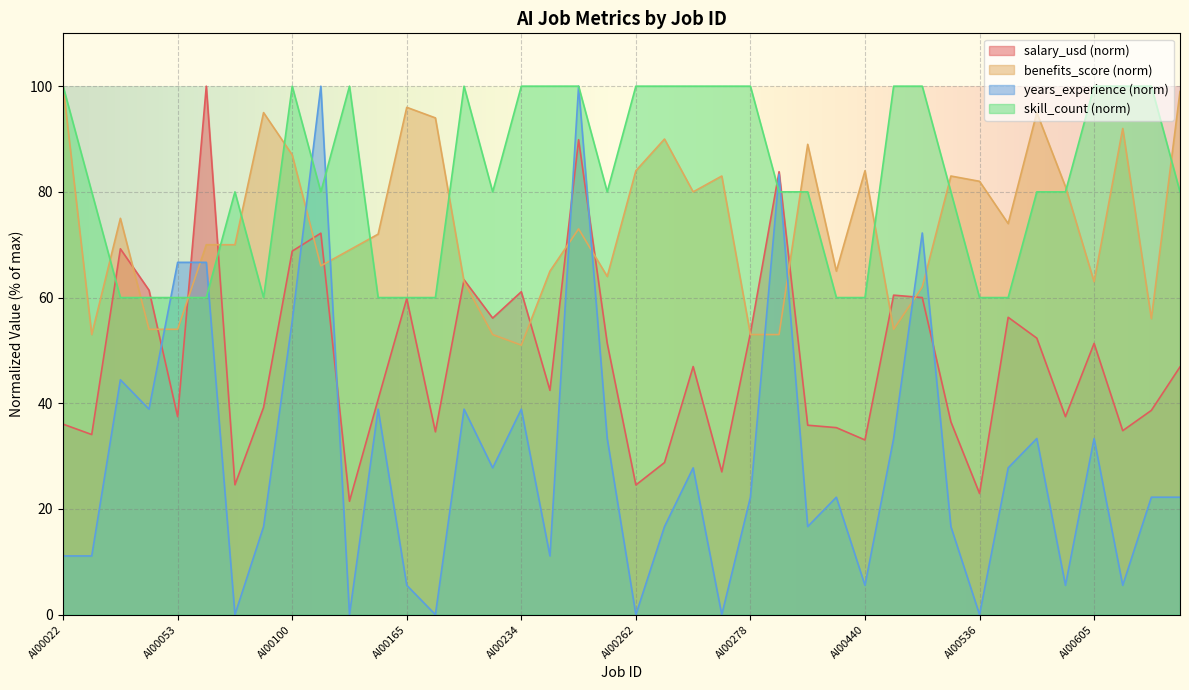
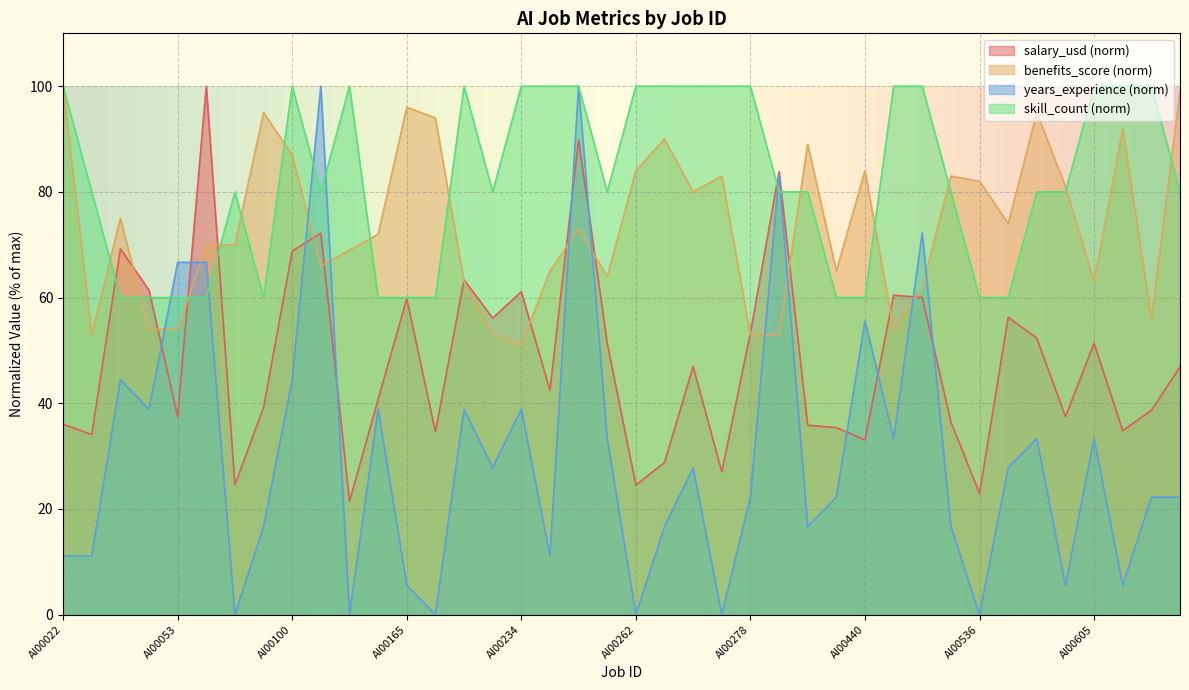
  {
    "years_experience (norm)": {
      "AI00022": 11,
      "AI00053": 67,
-     "AI00100": 56,
+     "AI00100": 44,
      "AI00165": 6,
      "AI00234": 39,
      "AI00262": 0,
      "AI00278": 22,
-     "AI00440": 6,
+     "AI00440": 56,
      "AI00536": 0,
      "AI00605": 33
    },
    "skill_count (norm)": {
      "AI00053": 60,
      "AI00100": 100,
      "AI00234": 100,
      "AI00262": 100,
      "AI00278": 100,
      "AI00440": 60,
      "AI00536": 60
    }
  }
